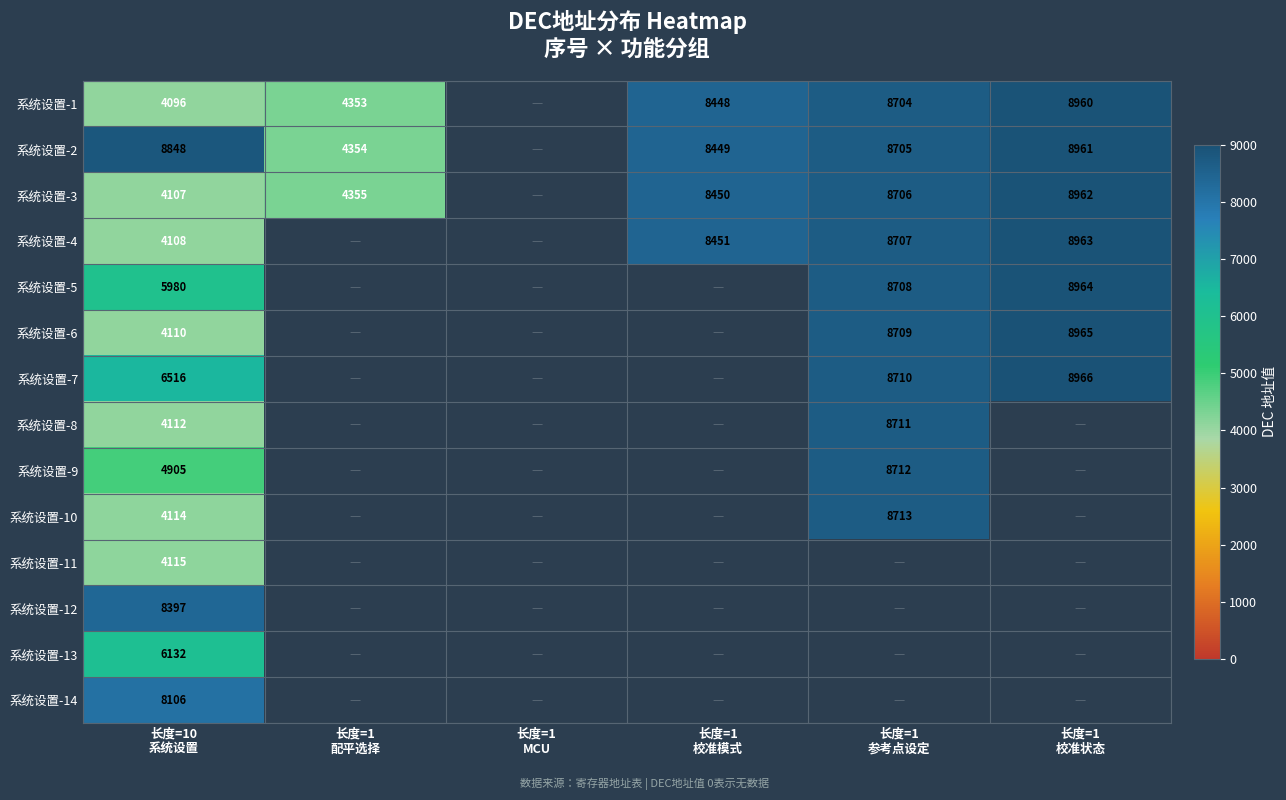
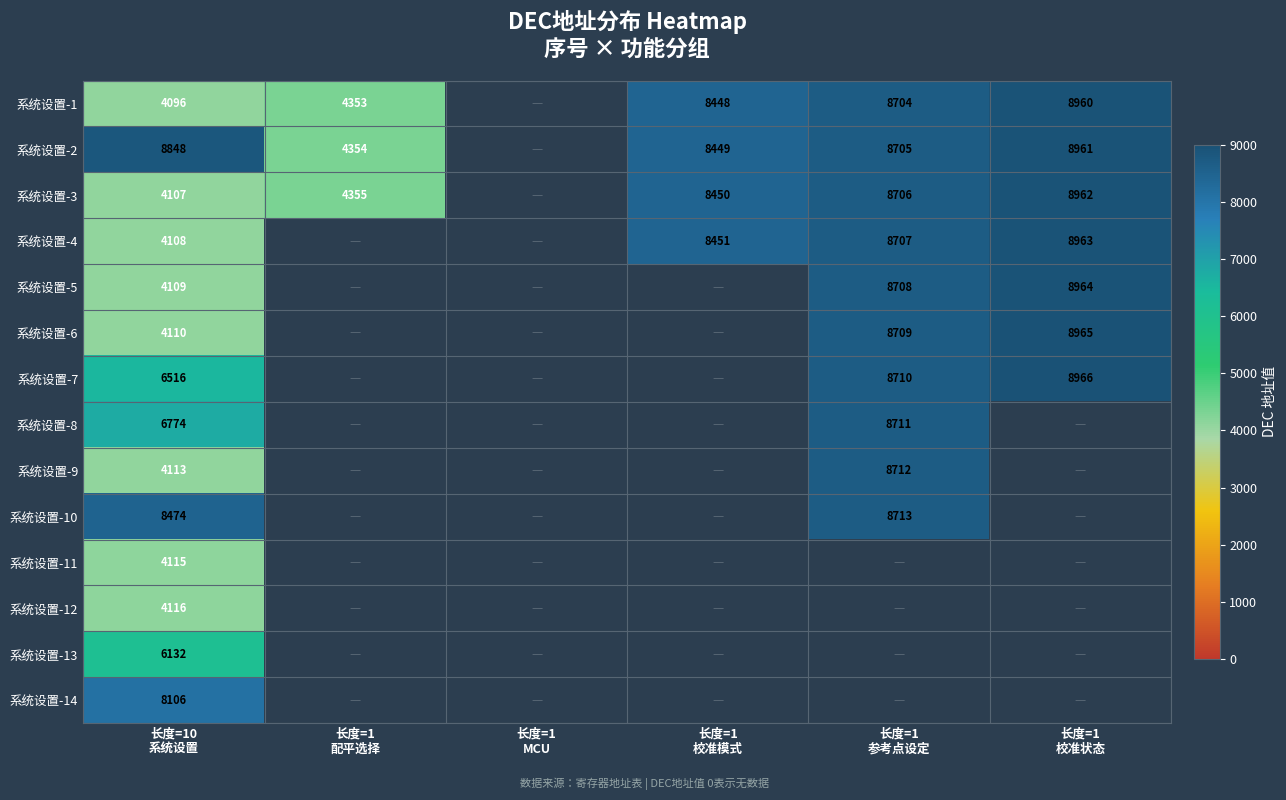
  {
    "系统设置-1": {
      "长度=10 系统设置": 4096,
      "长度=1 配平选择": 4353,
      "长度=1 校准模式": 8448,
      "长度=1 参考点设定": 8704,
      "长度=1 校准状态": 8960
    },
    "系统设置-2": {
      "长度=10 系统设置": 8848,
      "长度=1 配平选择": 4354,
      "长度=1 校准模式": 8449,
      "长度=1 参考点设定": 8705,
      "长度=1 校准状态": 8961
    },
    "系统设置-3": {
      "长度=10 系统设置": 4107,
      "长度=1 配平选择": 4355,
      "长度=1 校准模式": 8450,
      "长度=1 参考点设定": 8706,
      "长度=1 校准状态": 8962
    },
    "系统设置-4": {
      "长度=10 系统设置": 4108,
      "长度=1 校准模式": 8451,
      "长度=1 参考点设定": 8707,
      "长度=1 校准状态": 8963
    },
    "系统设置-5": {
-     "长度=10 系统设置": 5980,
+     "长度=10 系统设置": 4109,
      "长度=1 参考点设定": 8708,
      "长度=1 校准状态": 8964
    },
    "系统设置-6": {
      "长度=10 系统设置": 4110,
      "长度=1 参考点设定": 8709,
      "长度=1 校准状态": 8965
    },
    "系统设置-7": {
      "长度=10 系统设置": 6516,
      "长度=1 参考点设定": 8710,
      "长度=1 校准状态": 8966
    },
    "系统设置-8": {
-     "长度=10 系统设置": 4112,
+     "长度=10 系统设置": 6774,
      "长度=1 参考点设定": 8711
    },
    "系统设置-9": {
-     "长度=10 系统设置": 4905,
+     "长度=10 系统设置": 4113,
      "长度=1 参考点设定": 8712
    },
    "系统设置-10": {
-     "长度=10 系统设置": 4114,
+     "长度=10 系统设置": 8474,
      "长度=1 参考点设定": 8713
    },
    "系统设置-11": {
      "长度=10 系统设置": 4115
    },
    "系统设置-12": {
-     "长度=10 系统设置": 8397
+     "长度=10 系统设置": 4116
    },
    "系统设置-13": {
      "长度=10 系统设置": 6132
    },
    "系统设置-14": {
      "长度=10 系统设置": 8106
    }
  }
